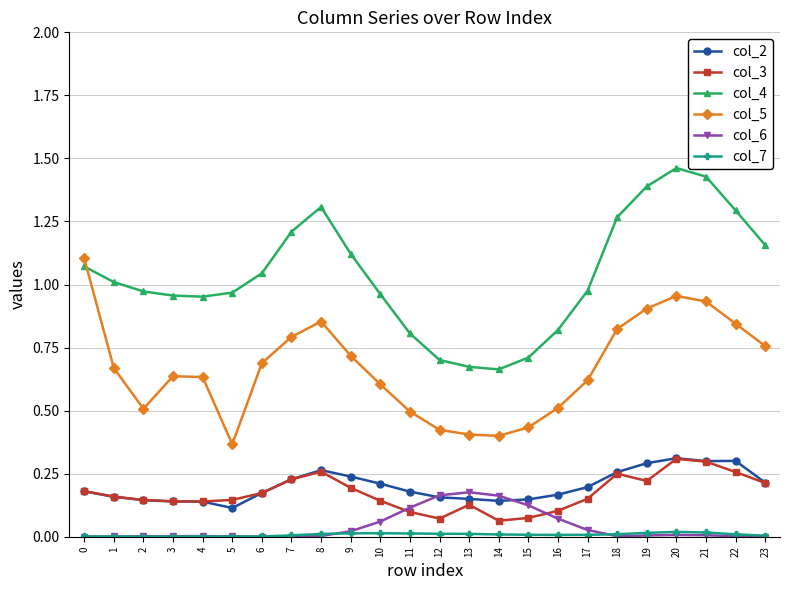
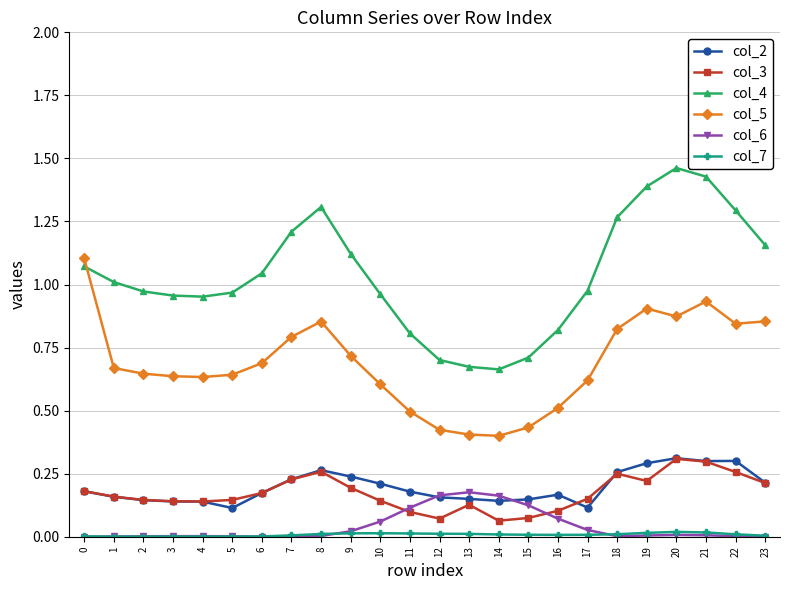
  {
    "col_2": {
      "5": 0.11,
      "9": 0.24,
      "10": 0.21,
      "11": 0.18,
      "13": 0.15,
      "14": 0.14,
      "15": 0.15,
      "16": 0.17,
-     "17": 0.20,
+     "17": 0.12,
      "19": 0.29,
      "22": 0.30
    },
    "col_3": {
      "5": 0.15,
      "9": 0.19,
      "10": 0.14,
      "11": 0.10,
      "12": 0.07,
      "13": 0.13,
      "14": 0.06,
      "15": 0.07,
      "16": 0.10,
      "17": 0.15,
      "19": 0.22,
      "22": 0.26
    },
    "col_5": {
      "0": 1.10,
      "1": 0.67,
-     "2": 0.51,
+     "2": 0.65,
      "3": 0.64,
      "4": 0.63,
-     "5": 0.37,
+     "5": 0.64,
      "6": 0.69,
      "7": 0.79,
      "8": 0.85,
      "9": 0.72,
      "10": 0.60,
      "11": 0.50,
      "12": 0.42,
      "13": 0.41,
      "14": 0.40,
      "15": 0.43,
      "16": 0.51,
      "17": 0.62,
      "18": 0.82,
      "19": 0.90,
-     "20": 0.95,
+     "20": 0.87,
      "21": 0.93,
      "22": 0.84,
-     "23": 0.76
+     "23": 0.85
    },
    "col_6": {
      "10": 0.06,
      "11": 0.12,
      "13": 0.18,
      "14": 0.16,
      "15": 0.12,
      "16": 0.07,
      "17": 0.03,
      "19": 0.00,
      "20": 0.01,
      "21": 0.01
    }
  }
